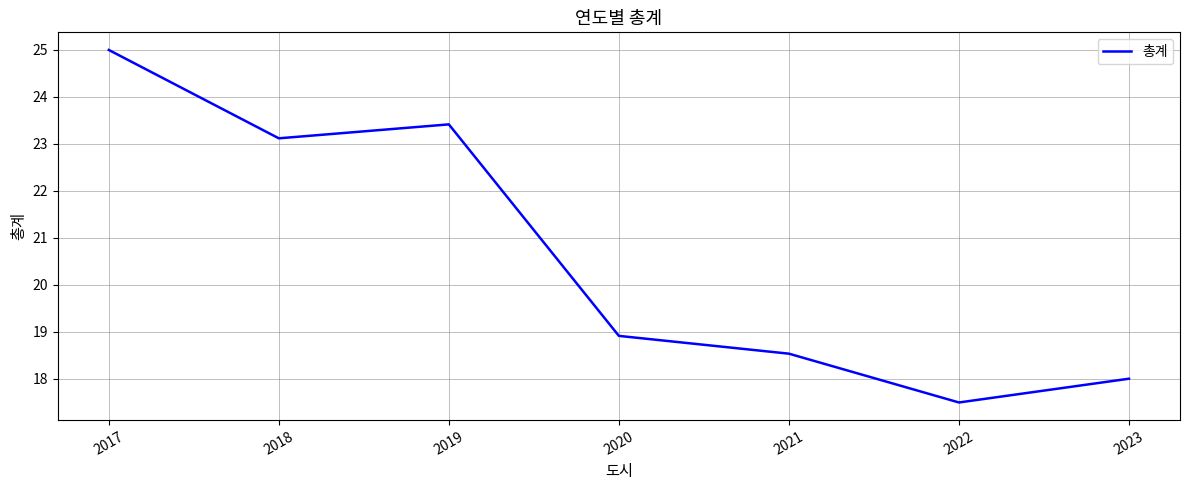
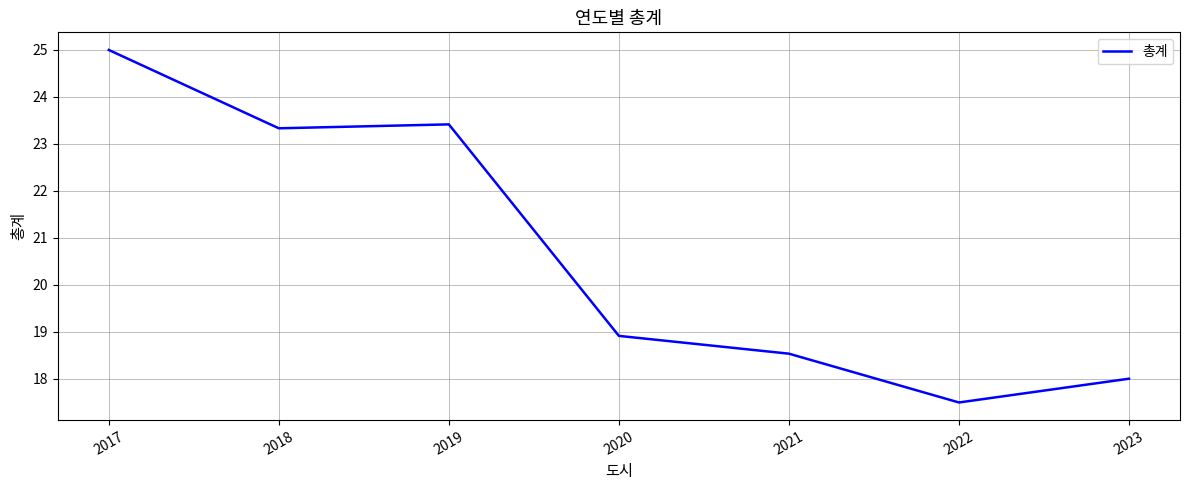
  {
    "2017": 25.0,
-   "2018": 23.1,
+   "2018": 23.3,
    "2019": 23.4,
    "2020": 18.9,
    "2021": 18.5,
    "2022": 17.5,
    "2023": 18.0
  }
